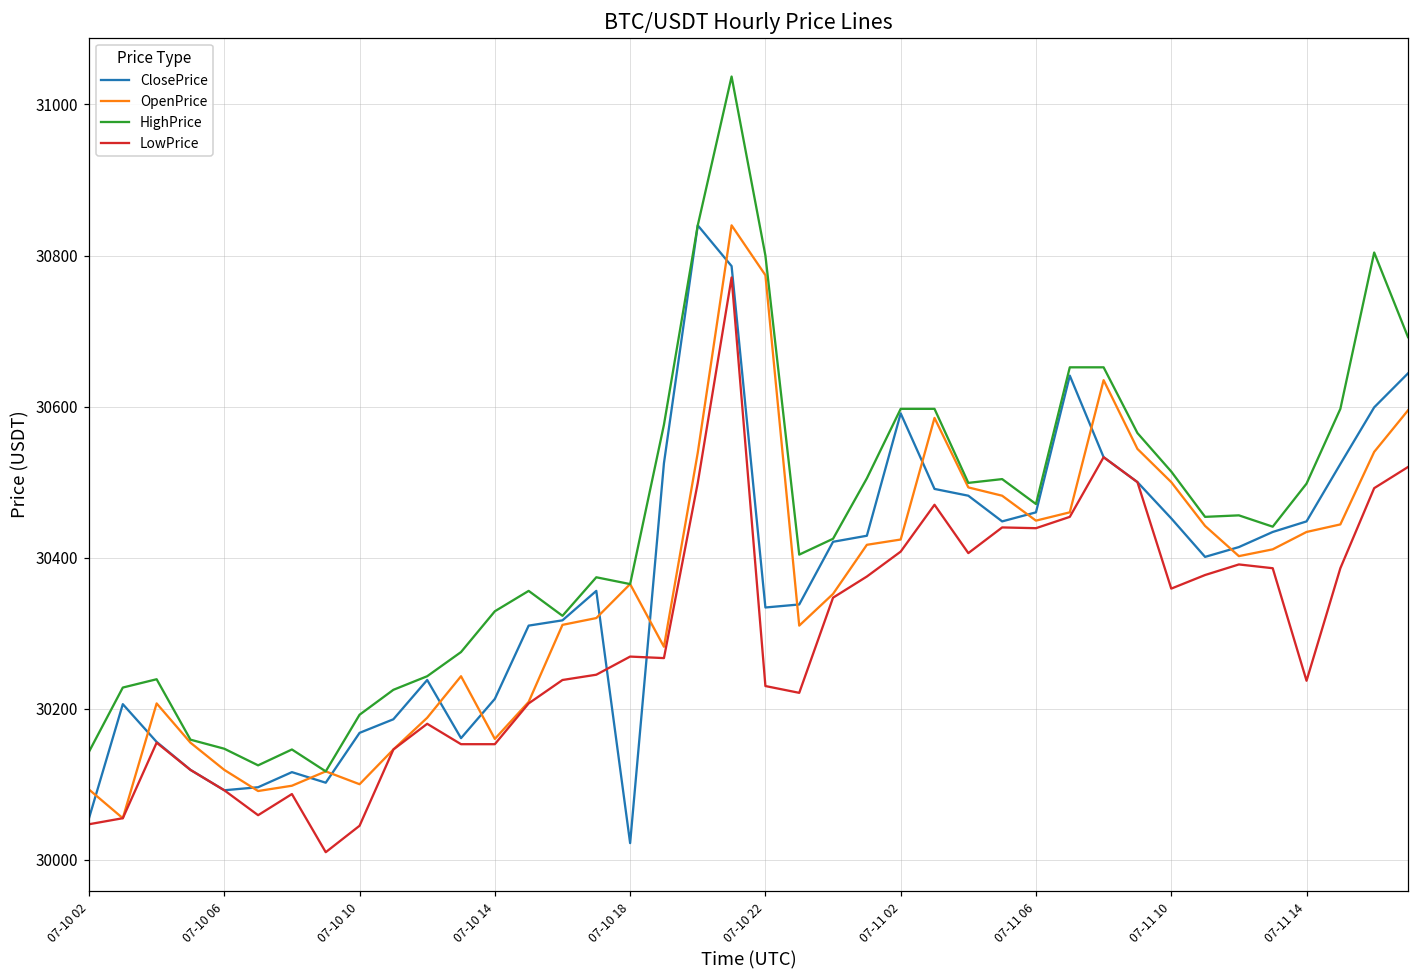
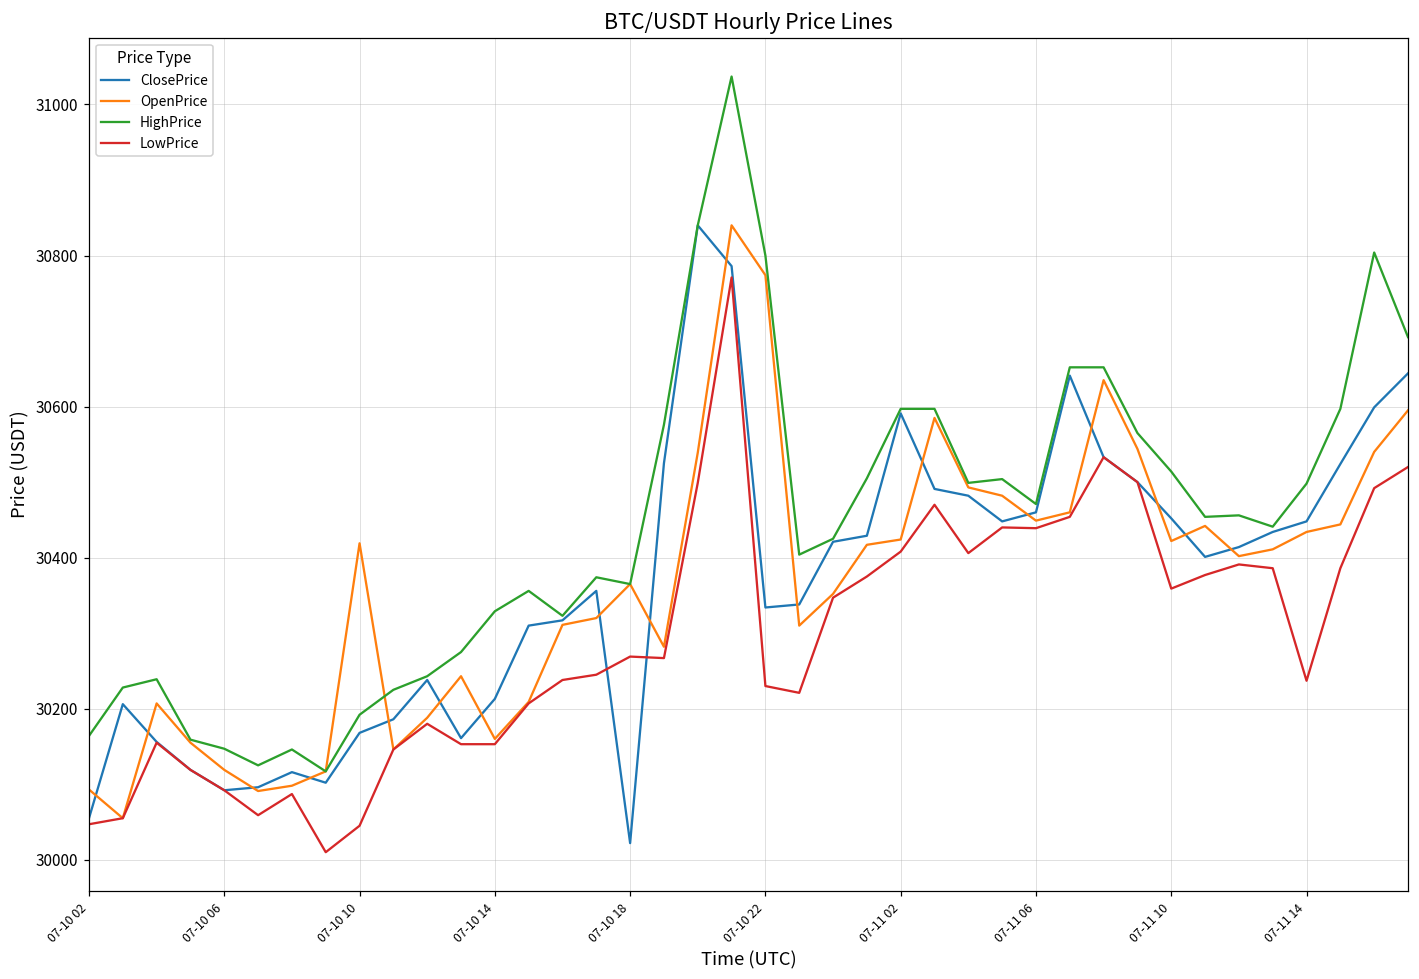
  {
    "ClosePrice": {
      "07-10 02": 30060,
      "07-10 10": 30170,
      "07-10 14": 30210,
      "07-10 18": 30020,
      "07-10 22": 30330,
      "07-11 02": 30590,
      "07-11 06": 30460,
      "07-11 10": 30450,
      "07-11 14": 30450
    },
    "OpenPrice": {
      "07-10 02": 30090,
      "07-10 06": 30120,
-     "07-10 10": 30100,
+     "07-10 10": 30420,
      "07-10 14": 30160,
      "07-10 22": 30770,
      "07-11 02": 30420,
      "07-11 06": 30450,
-     "07-11 10": 30500,
+     "07-11 10": 30420,
      "07-11 14": 30430
    },
    "HighPrice": {
-     "07-10 02": 30140,
+     "07-10 02": 30160,
      "07-10 06": 30150,
      "07-10 10": 30190,
      "07-10 14": 30330,
      "07-10 22": 30800,
      "07-11 02": 30600,
      "07-11 06": 30470,
      "07-11 10": 30510,
      "07-11 14": 30500
    },
    "LowPrice": {
      "07-10 02": 30050,
      "07-10 10": 30050,
      "07-10 14": 30150,
      "07-10 18": 30270,
      "07-10 22": 30230,
      "07-11 02": 30410,
      "07-11 06": 30440,
      "07-11 10": 30360,
      "07-11 14": 30240
    }
  }
